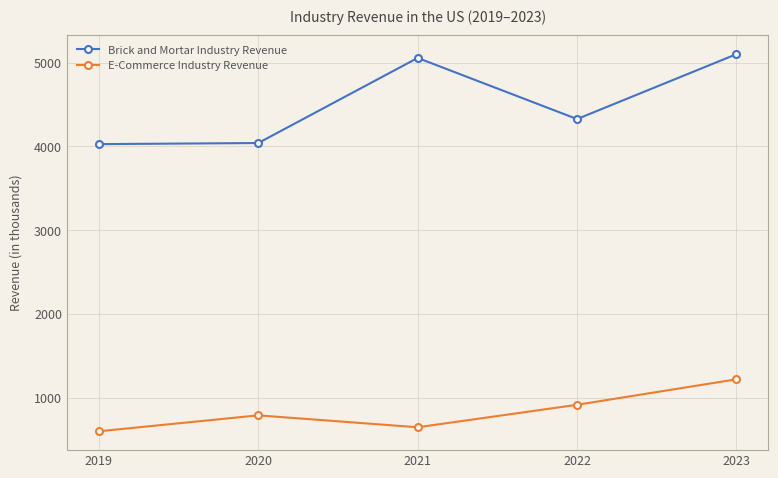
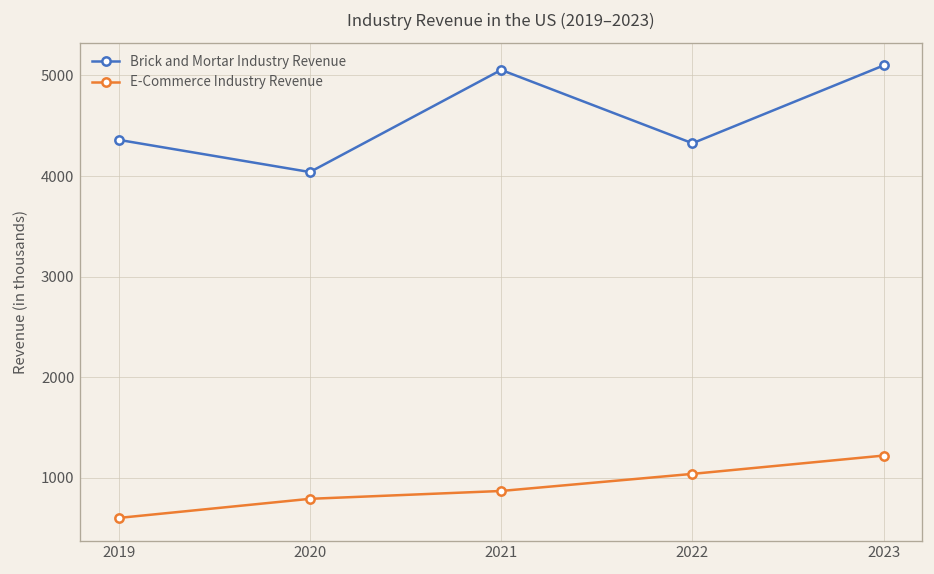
  {
    "Brick and Mortar Industry Revenue": {
-     "2019": 4000,
+     "2019": 4400,
      "2020": 4000,
      "2021": 5100,
      "2022": 4300,
      "2023": 5100
    },
    "E-Commerce Industry Revenue": {
      "2019": 600,
      "2020": 800,
-     "2021": 700,
-     "2022": 900,
+     "2021": 900,
+     "2022": 1000,
      "2023": 1200
    }
  }
